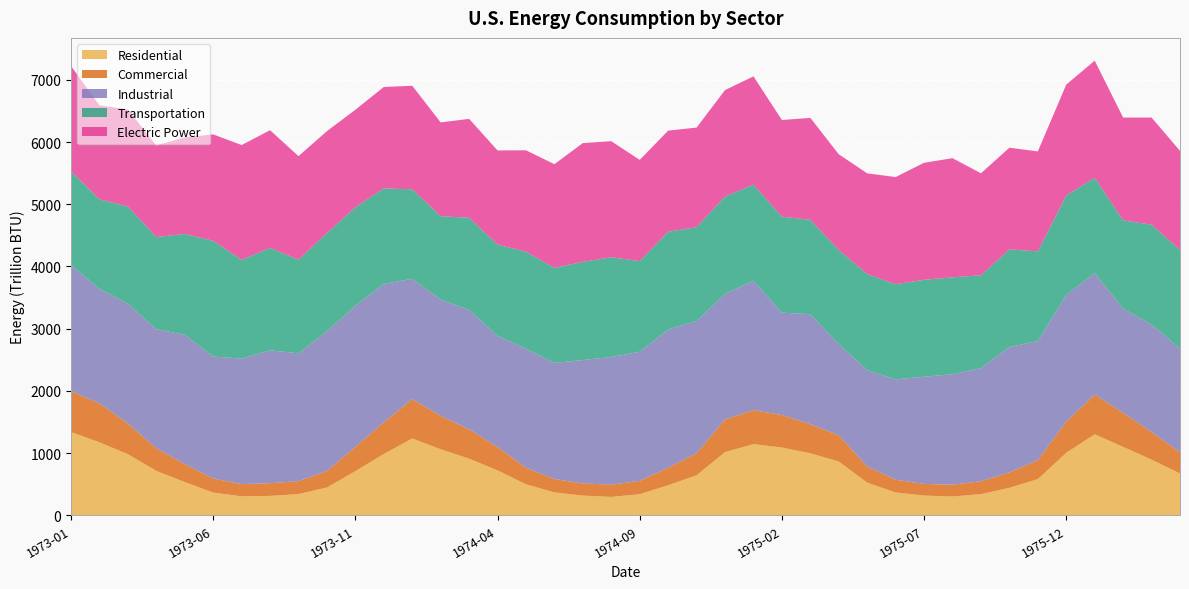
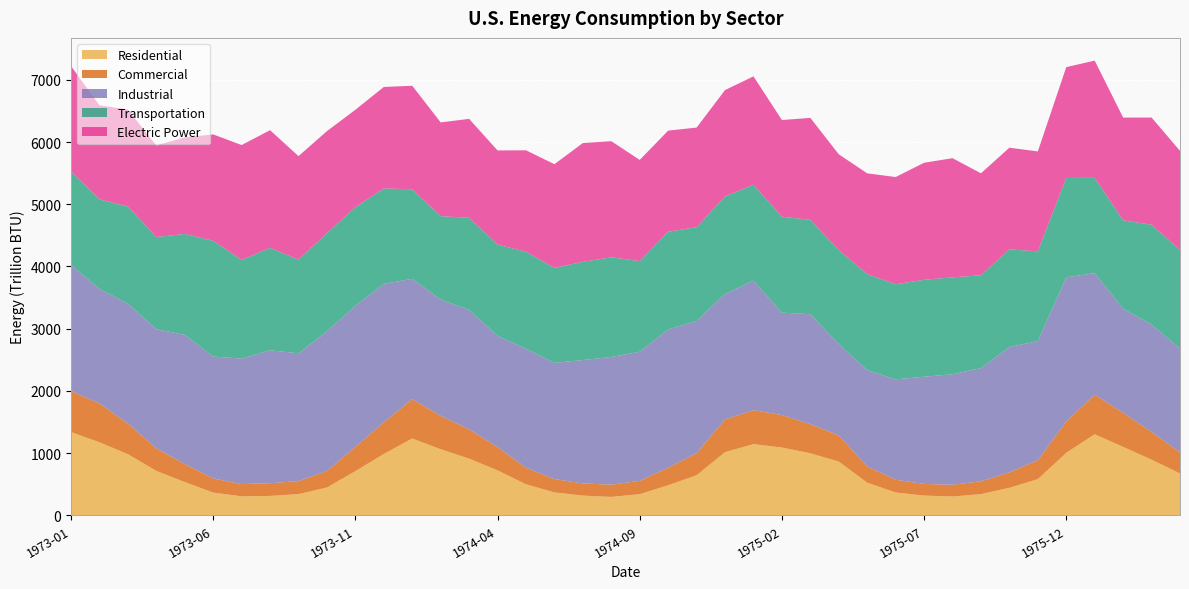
  {
    "Residential": {
      "1973-01": 1300,
      "1973-06": 400,
      "1973-11": 700,
      "1974-04": 700,
      "1974-09": 300,
      "1975-02": 1100,
      "1975-07": 300,
      "1975-12": 1000
    },
    "Commercial": {
      "1973-01": 700,
      "1973-06": 200,
      "1973-11": 400,
      "1974-04": 400,
      "1974-09": 200,
      "1975-02": 500,
      "1975-07": 200,
      "1975-12": 500
    },
    "Industrial": {
      "1973-01": 2000,
      "1973-06": 2000,
      "1973-11": 2300,
      "1974-04": 1800,
      "1974-09": 2100,
      "1975-02": 1600,
      "1975-07": 1700,
-     "1975-12": 2000
+     "1975-12": 2300
    },
    "Transportation": {
      "1973-01": 1500,
      "1973-06": 1900,
      "1973-11": 1600,
      "1974-04": 1500,
      "1974-09": 1500,
      "1975-02": 1500,
      "1975-07": 1600,
      "1975-12": 1600
    },
    "Electric Power": {
      "1973-01": 1700,
      "1973-06": 1700,
      "1973-11": 1600,
      "1974-04": 1500,
      "1974-09": 1600,
      "1975-02": 1600,
      "1975-07": 1900,
      "1975-12": 1800
    }
  }
